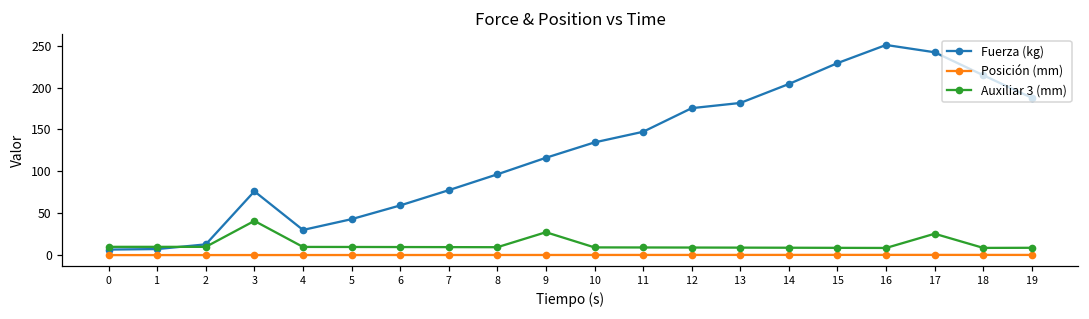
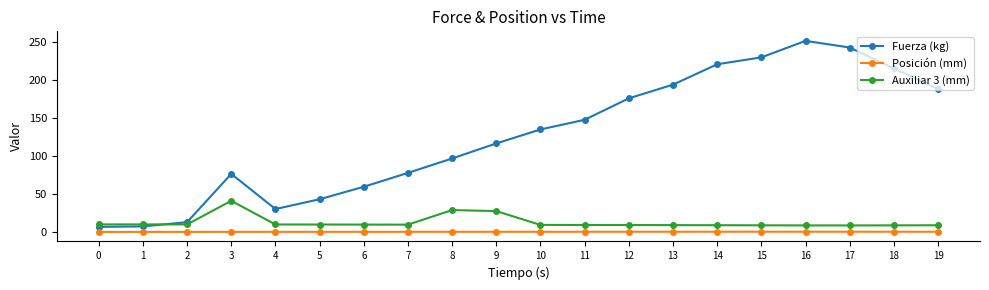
  {
    "Fuerza (kg)": {
      "3": 80,
      "4": 30,
      "5": 40,
      "6": 60,
      "7": 80,
      "8": 100,
      "9": 120,
      "10": 130,
      "11": 150,
      "12": 180,
-     "13": 180,
-     "14": 200,
+     "13": 190,
+     "14": 220,
      "15": 230,
      "16": 250,
      "17": 240
    },
    "Posición (mm)": {
      "0": 0,
      "1": 0,
      "2": 0,
      "3": 0,
      "4": 0,
      "5": 0,
      "6": 0,
      "7": 0,
      "8": 0,
      "9": 0,
      "10": 0,
      "11": 0,
      "12": 0,
      "13": 0,
      "14": 0,
      "15": 0,
      "16": 0,
      "17": 0,
      "18": 0,
      "19": 0
    },
    "Auxiliar 3 (mm)": {
      "3": 40,
      "4": 10,
      "5": 10,
      "6": 10,
      "7": 10,
-     "8": 10,
+     "8": 30,
      "9": 30,
      "10": 10,
      "11": 10,
      "12": 10,
      "13": 10,
      "14": 10,
      "15": 10,
      "16": 10,
-     "17": 30,
+     "17": 10,
      "18": 10,
      "19": 10
    }
  }
